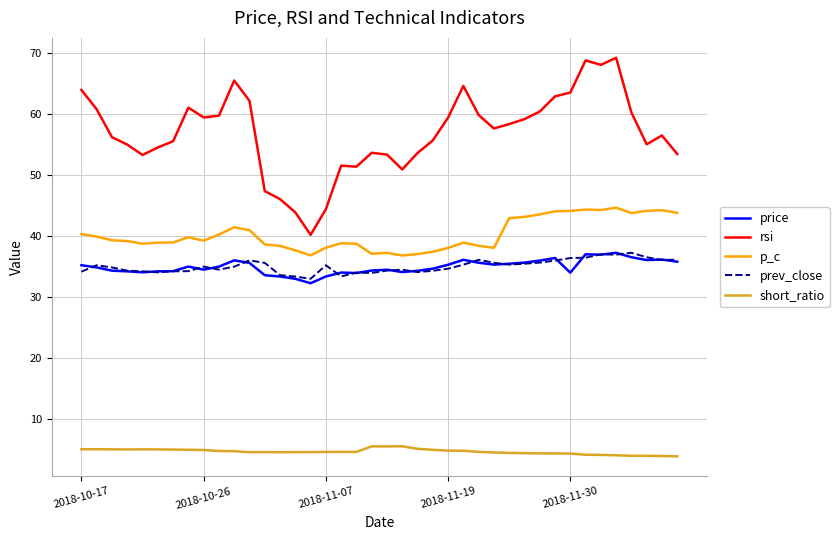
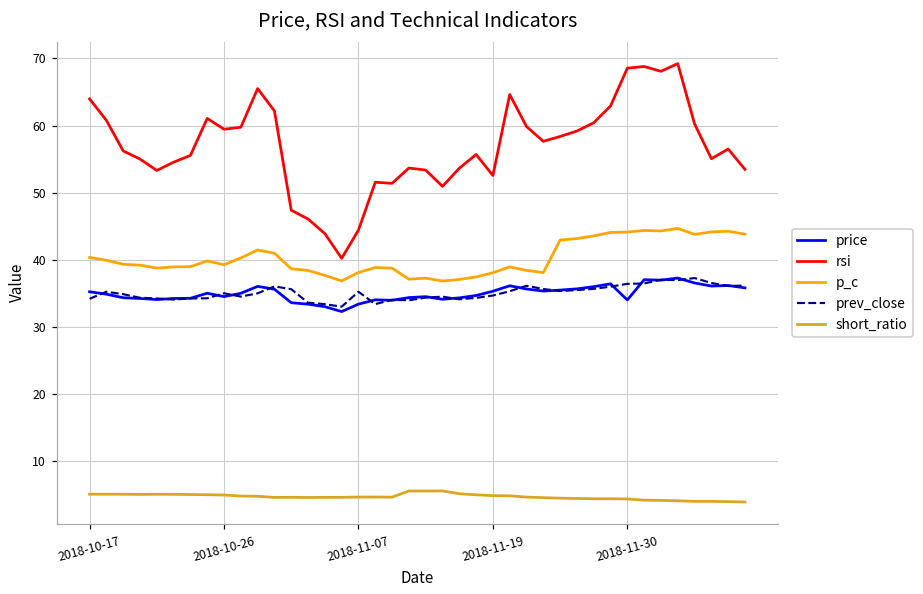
  {
    "price": {
      "2018-10-26": 35,
      "2018-11-07": 33,
      "2018-11-19": 35,
      "2018-11-30": 34
    },
    "rsi": {
      "2018-10-26": 59,
      "2018-11-07": 44,
-     "2018-11-19": 59,
-     "2018-11-30": 64
+     "2018-11-19": 53,
+     "2018-11-30": 69
    },
    "prev_close": {
      "2018-10-26": 35,
      "2018-11-07": 35,
      "2018-11-19": 35,
      "2018-11-30": 36
    }
  }
